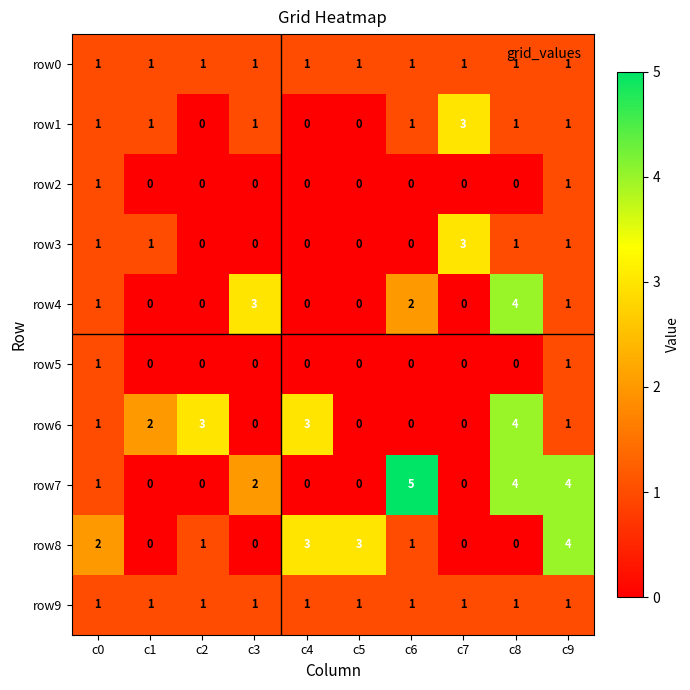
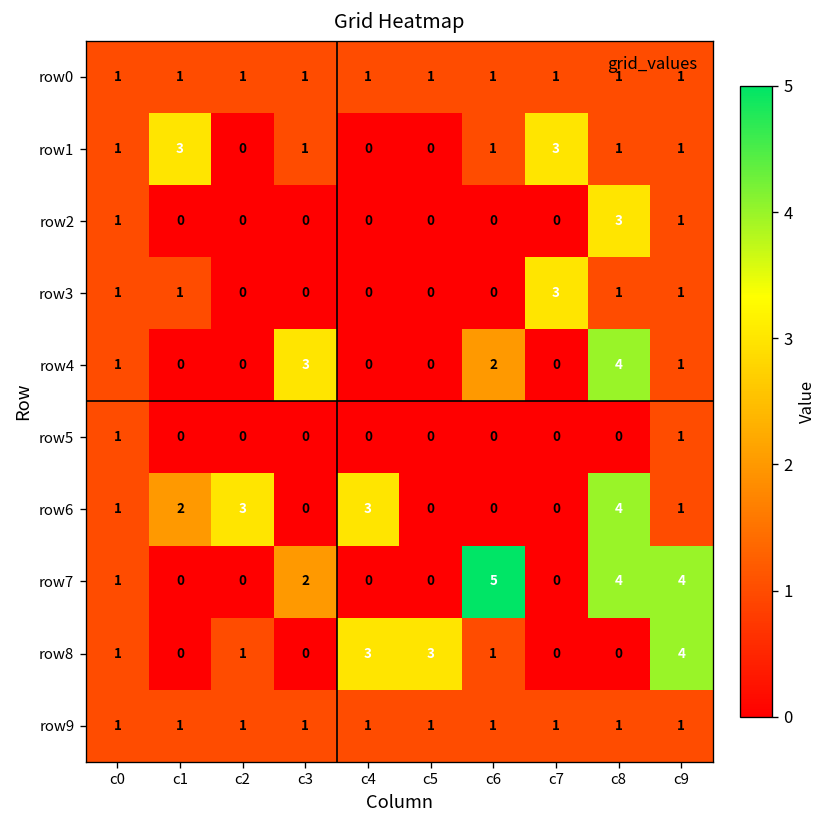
  {
    "row0": {
      "c0": 1,
      "c1": 1,
      "c2": 1,
      "c3": 1,
      "c4": 1,
      "c5": 1,
      "c6": 1
    },
    "row1": {
      "c0": 1,
-     "c1": 1,
+     "c1": 3,
      "c2": 0,
      "c3": 1,
      "c4": 0,
      "c5": 0,
      "c6": 1,
      "c7": 3,
      "c8": 1,
      "c9": 1
    },
    "row2": {
      "c0": 1,
      "c1": 0,
      "c2": 0,
      "c3": 0,
      "c4": 0,
      "c5": 0,
      "c6": 0,
      "c7": 0,
-     "c8": 0,
+     "c8": 3,
      "c9": 1
    },
    "row3": {
      "c0": 1,
      "c1": 1,
      "c2": 0,
      "c3": 0,
      "c4": 0,
      "c5": 0,
      "c6": 0,
      "c7": 3,
      "c8": 1,
      "c9": 1
    },
    "row4": {
      "c0": 1,
      "c1": 0,
      "c2": 0,
      "c3": 3,
      "c4": 0,
      "c5": 0,
      "c6": 2,
      "c7": 0,
      "c8": 4,
      "c9": 1
    },
    "row5": {
      "c0": 1,
      "c1": 0,
      "c2": 0,
      "c3": 0,
      "c4": 0,
      "c5": 0,
      "c6": 0,
      "c7": 0,
      "c8": 0,
      "c9": 1
    },
    "row6": {
      "c0": 1,
      "c1": 2,
      "c2": 3,
      "c3": 0,
      "c4": 3,
      "c5": 0,
      "c6": 0,
      "c7": 0,
      "c8": 4,
      "c9": 1
    },
    "row7": {
      "c0": 1,
      "c1": 0,
      "c2": 0,
      "c3": 2,
      "c4": 0,
      "c5": 0,
      "c6": 5,
      "c7": 0,
      "c8": 4,
      "c9": 4
    },
    "row8": {
-     "c0": 2,
+     "c0": 1,
      "c1": 0,
      "c2": 1,
      "c3": 0,
      "c4": 3,
      "c5": 3,
      "c6": 1,
      "c7": 0,
      "c8": 0,
      "c9": 4
    },
    "row9": {
      "c0": 1,
      "c1": 1,
      "c2": 1,
      "c3": 1,
      "c4": 1,
      "c5": 1,
      "c6": 1,
      "c7": 1,
      "c8": 1,
      "c9": 1
    }
  }
